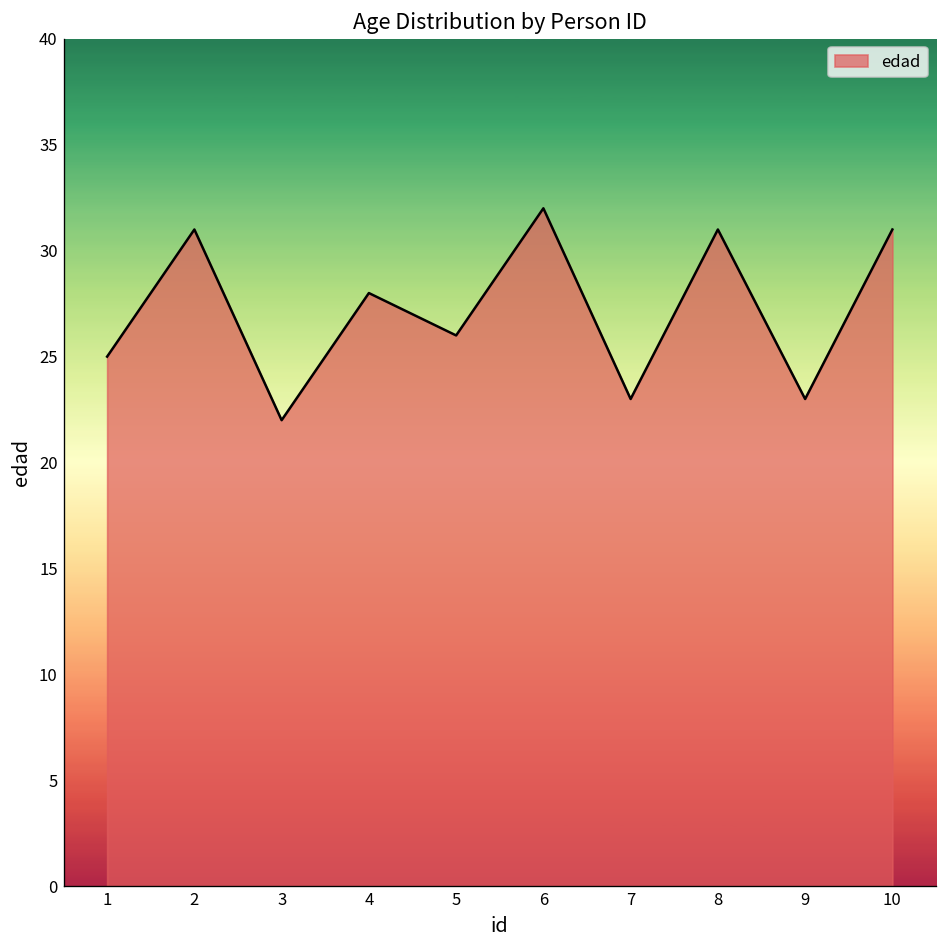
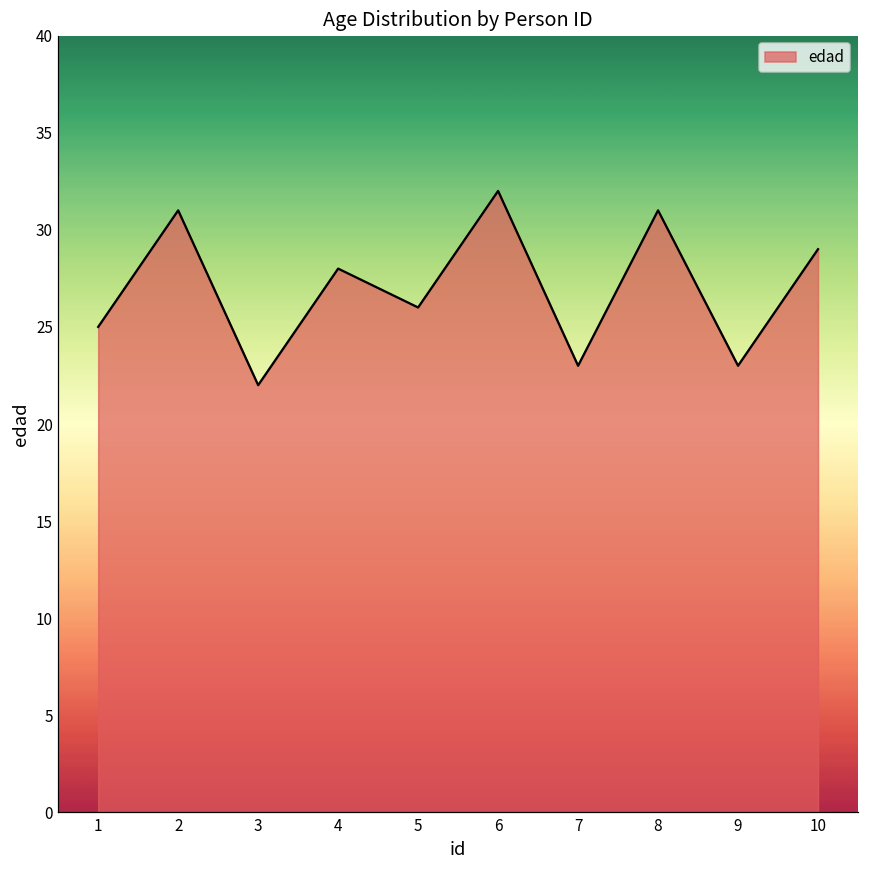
  {
    "1": 25,
    "2": 31,
    "3": 22,
    "4": 28,
    "5": 26,
    "6": 32,
    "7": 23,
    "8": 31,
    "9": 23,
-   "10": 31
+   "10": 29
  }
